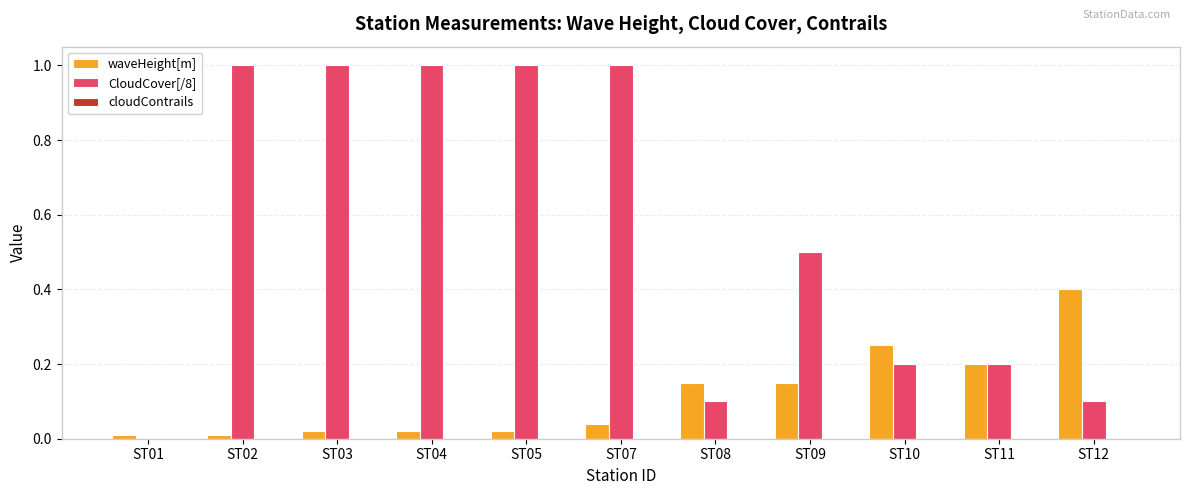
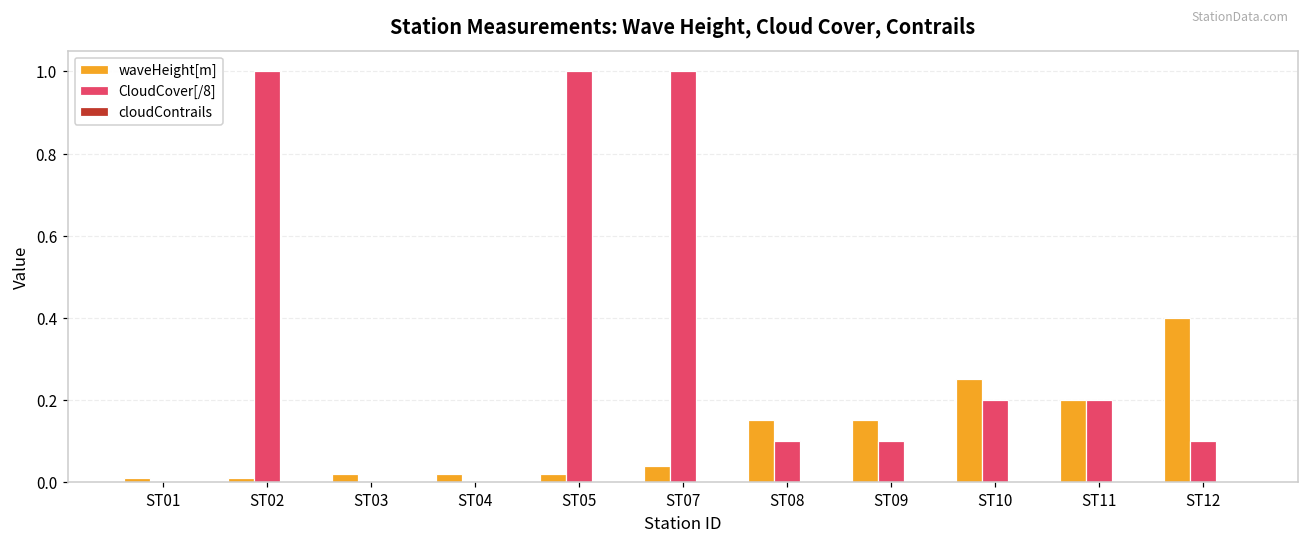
  {
    "waveHeight[m]": {
      "ST01": 0.01,
      "ST02": 0.01,
      "ST03": 0.02,
      "ST04": 0.02,
      "ST05": 0.02,
      "ST07": 0.04,
      "ST08": 0.15,
      "ST09": 0.15,
      "ST10": 0.25,
      "ST11": 0.2,
      "ST12": 0.4
    },
    "CloudCover[/8]": {
      "ST01": 0.0,
      "ST02": 1.0,
-     "ST03": 1,
-     "ST04": 1,
+     "ST03": 0,
+     "ST04": 0,
      "ST05": 1.0,
      "ST07": 1.0,
      "ST08": 0.1,
-     "ST09": 0.5,
+     "ST09": 0.1,
      "ST10": 0.2,
      "ST11": 0.2,
      "ST12": 0.1
    },
    "cloudContrails": {
      "ST01": 0.0,
      "ST02": 0.0,
      "ST03": 0.0,
      "ST04": 0.0,
      "ST05": 0.0,
      "ST07": 0.0,
      "ST08": 0.0,
      "ST09": 0.0,
      "ST10": 0.0,
      "ST11": 0.0,
      "ST12": 0.0
    }
  }
